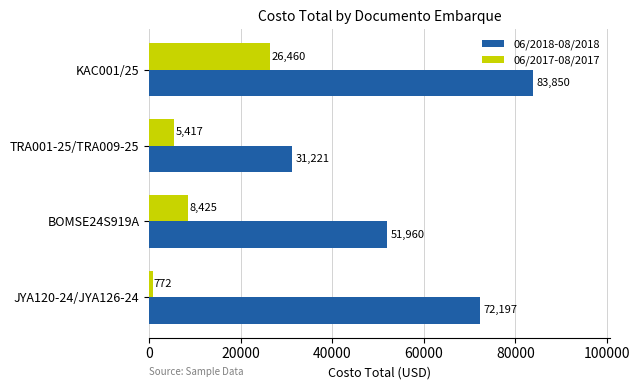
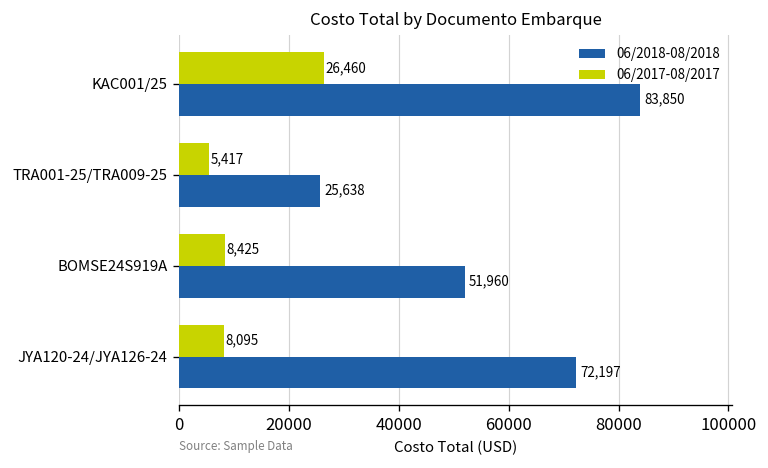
  {
    "06/2018-08/2018": {
      "KAC001/25": "83,850",
-     "TRA001-25/TRA009-25": "31,221",
+     "TRA001-25/TRA009-25": "25,638",
      "BOMSE24S919A": "51,960",
      "JYA120-24/JYA126-24": "72,197"
    },
    "06/2017-08/2017": {
      "KAC001/25": "26,460",
      "TRA001-25/TRA009-25": "5,417",
      "BOMSE24S919A": "8,425",
-     "JYA120-24/JYA126-24": "772"
+     "JYA120-24/JYA126-24": "8,095"
    }
  }
